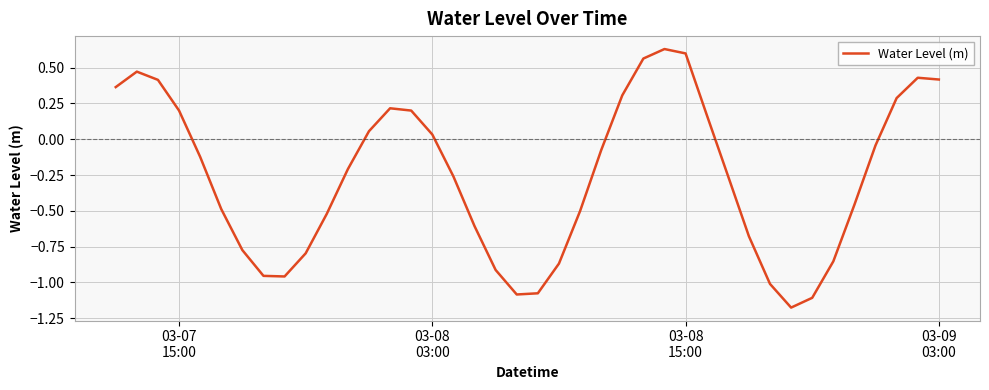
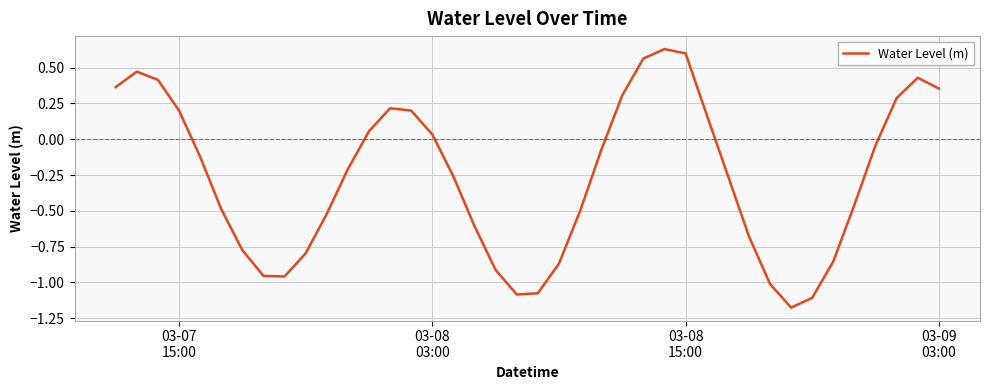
  {
    "03-07 15:00": 0.20,
    "03-08 03:00": 0.03,
    "03-08 15:00": 0.60,
-   "03-09 03:00": 0.42
+   "03-09 03:00": 0.35
  }
